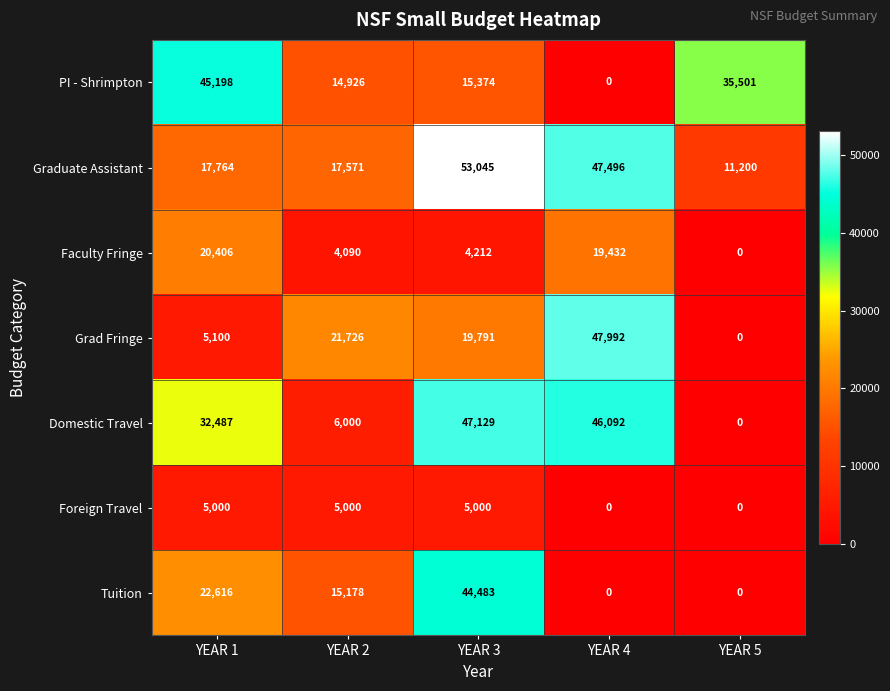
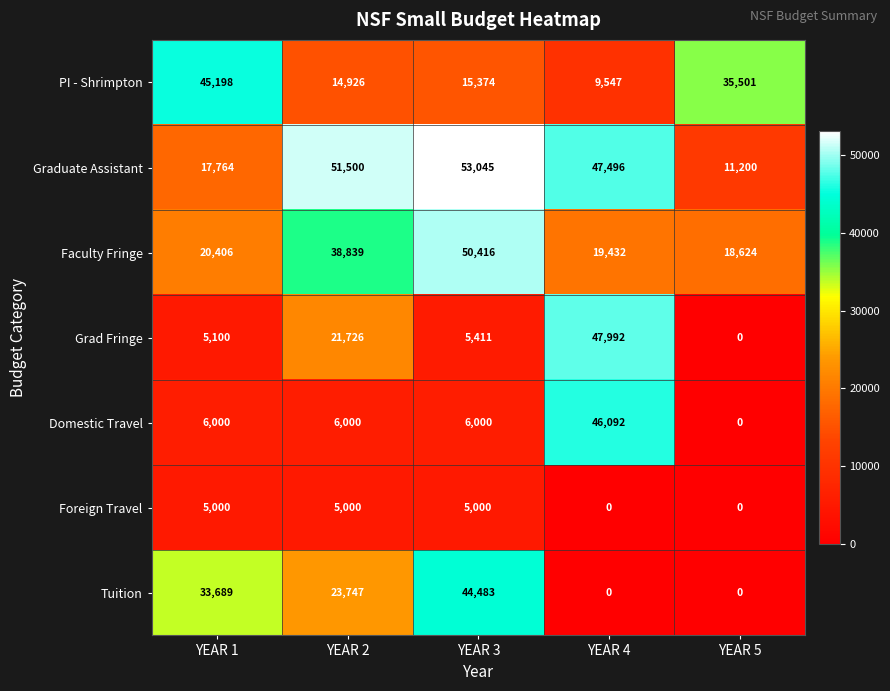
  {
    "PI - Shrimpton": {
      "YEAR 1": "45,198",
      "YEAR 2": "14,926",
      "YEAR 3": "15,374",
-     "YEAR 4": "0",
+     "YEAR 4": "9,547",
      "YEAR 5": "35,501"
    },
    "Graduate Assistant": {
      "YEAR 1": "17,764",
-     "YEAR 2": "17,571",
+     "YEAR 2": "51,500",
      "YEAR 3": "53,045",
      "YEAR 4": "47,496",
      "YEAR 5": "11,200"
    },
    "Faculty Fringe": {
      "YEAR 1": "20,406",
-     "YEAR 2": "4,090",
-     "YEAR 3": "4,212",
+     "YEAR 2": "38,839",
+     "YEAR 3": "50,416",
      "YEAR 4": "19,432",
-     "YEAR 5": "0"
+     "YEAR 5": "18,624"
    },
    "Grad Fringe": {
      "YEAR 1": "5,100",
      "YEAR 2": "21,726",
-     "YEAR 3": "19,791",
+     "YEAR 3": "5,411",
      "YEAR 4": "47,992",
      "YEAR 5": "0"
    },
    "Domestic Travel": {
-     "YEAR 1": "32,487",
+     "YEAR 1": "6,000",
      "YEAR 2": "6,000",
-     "YEAR 3": "47,129",
+     "YEAR 3": "6,000",
      "YEAR 4": "46,092",
      "YEAR 5": "0"
    },
    "Foreign Travel": {
      "YEAR 1": "5,000",
      "YEAR 2": "5,000",
      "YEAR 3": "5,000",
      "YEAR 4": "0",
      "YEAR 5": "0"
    },
    "Tuition": {
-     "YEAR 1": "22,616",
-     "YEAR 2": "15,178",
+     "YEAR 1": "33,689",
+     "YEAR 2": "23,747",
      "YEAR 3": "44,483",
      "YEAR 4": "0",
      "YEAR 5": "0"
    }
  }
